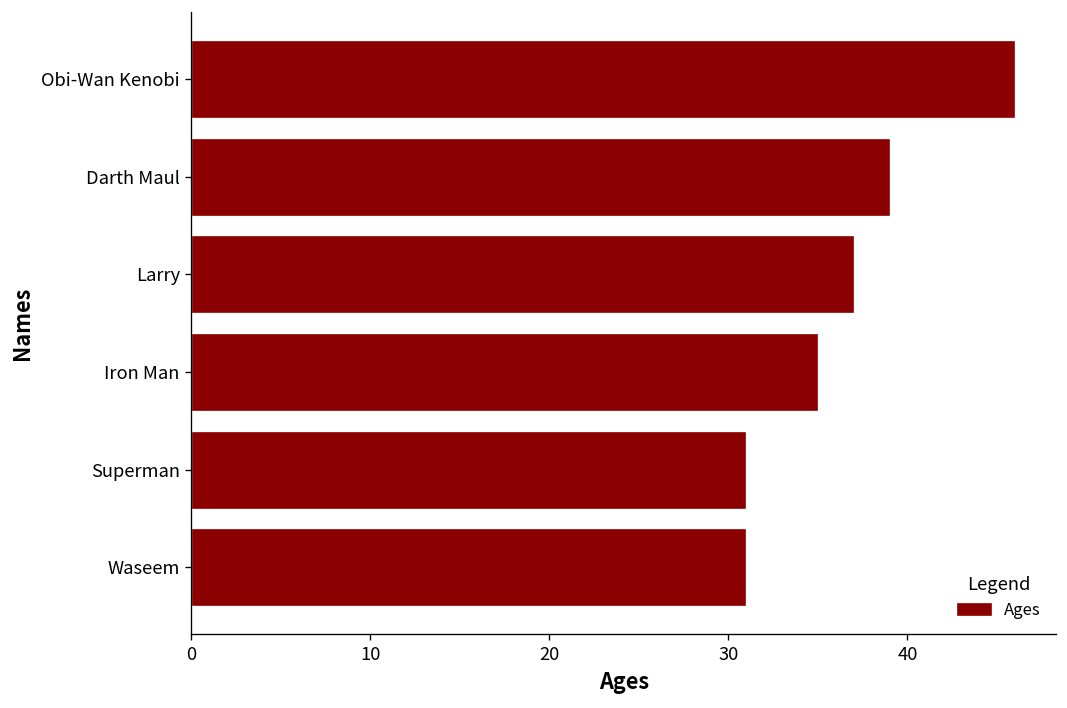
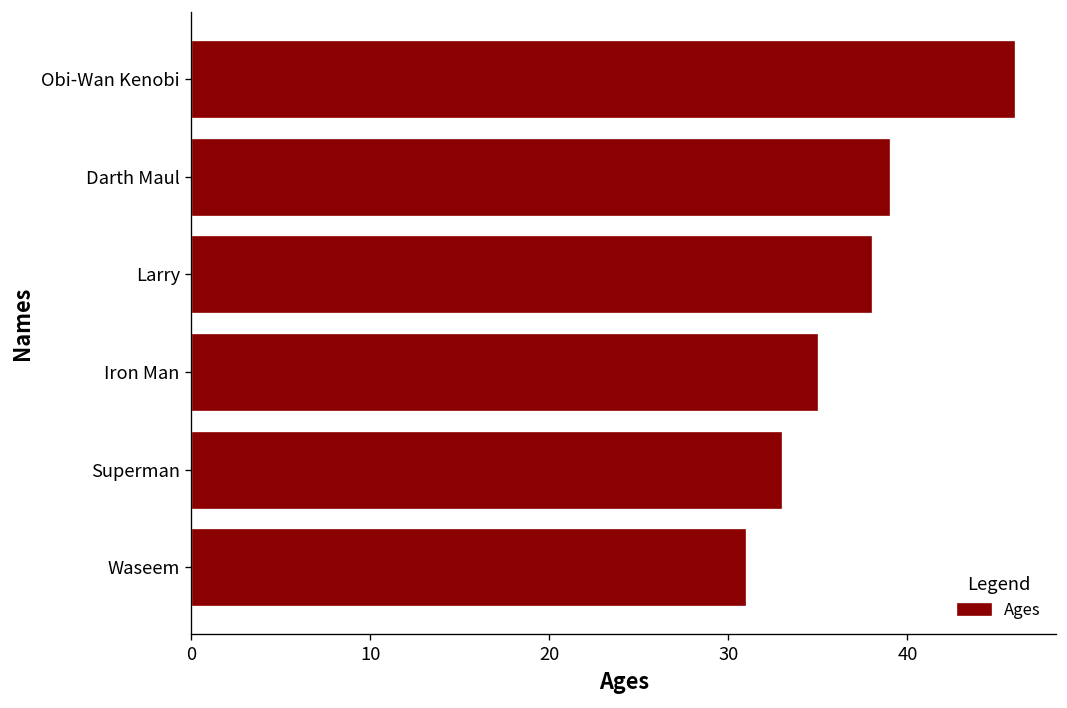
  {
    "Obi-Wan Kenobi": 46,
    "Darth Maul": 39,
-   "Larry": 37,
+   "Larry": 38,
    "Iron Man": 35,
-   "Superman": 31,
+   "Superman": 33,
    "Waseem": 31
  }
